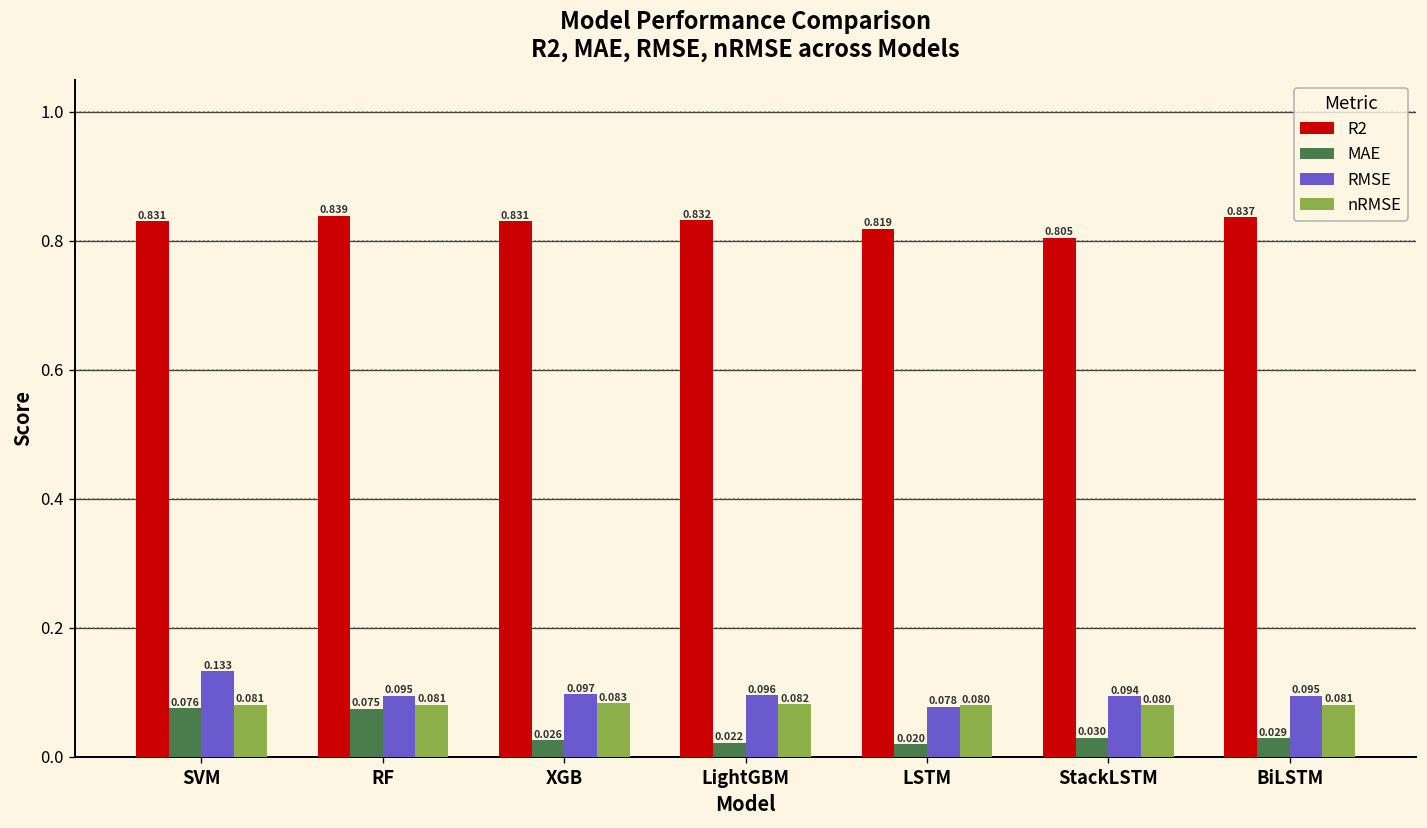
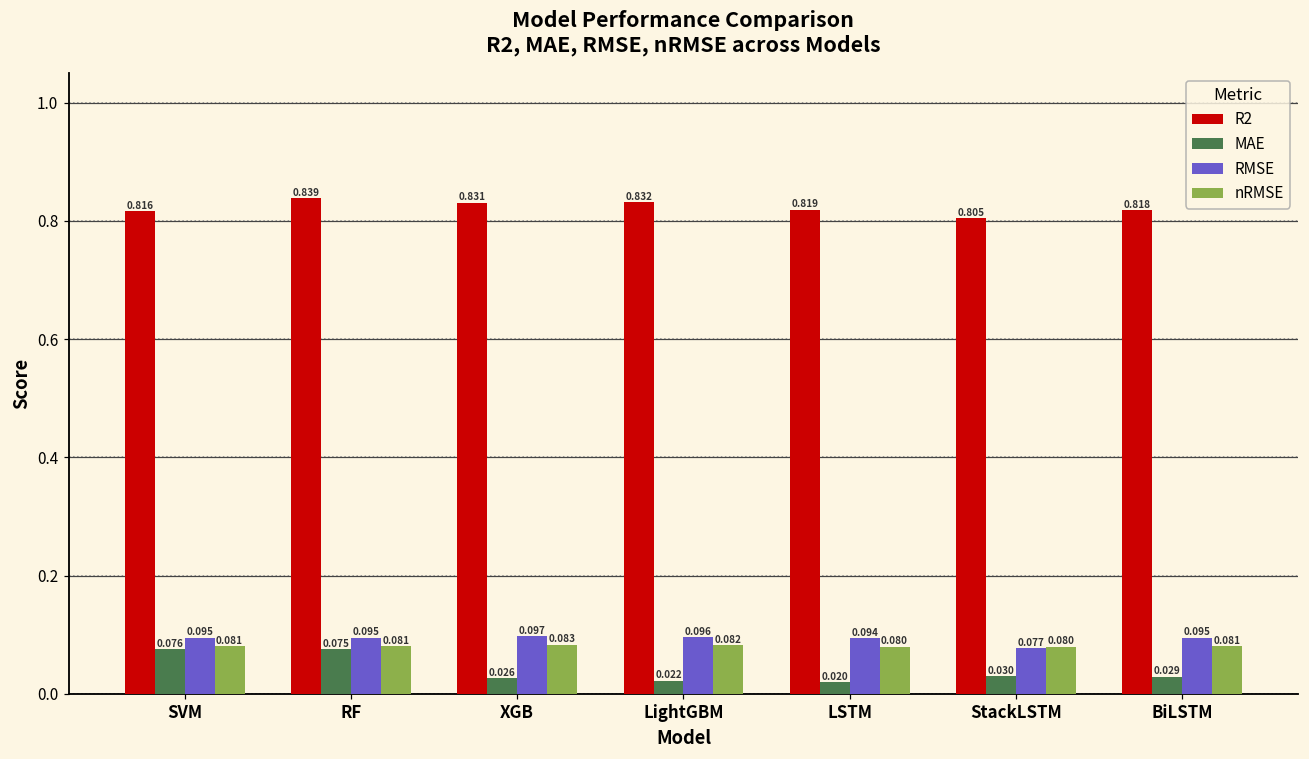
  {
    "R2": {
-     "SVM": 0.831,
+     "SVM": 0.816,
      "RF": 0.839,
      "XGB": 0.831,
      "LightGBM": 0.832,
      "LSTM": 0.819,
      "StackLSTM": 0.805,
-     "BiLSTM": 0.837
+     "BiLSTM": 0.818
    },
    "MAE": {
      "SVM": 0.076,
      "RF": 0.075,
      "XGB": 0.026,
      "LightGBM": 0.022,
      "LSTM": 0.020,
      "StackLSTM": 0.030,
      "BiLSTM": 0.029
    },
    "RMSE": {
-     "SVM": 0.133,
+     "SVM": 0.095,
      "RF": 0.095,
      "XGB": 0.097,
      "LightGBM": 0.096,
-     "LSTM": 0.078,
-     "StackLSTM": 0.094,
+     "LSTM": 0.094,
+     "StackLSTM": 0.077,
      "BiLSTM": 0.095
    },
    "nRMSE": {
      "SVM": 0.081,
      "RF": 0.081,
      "XGB": 0.083,
      "LightGBM": 0.082,
      "LSTM": 0.080,
      "StackLSTM": 0.080,
      "BiLSTM": 0.081
    }
  }
